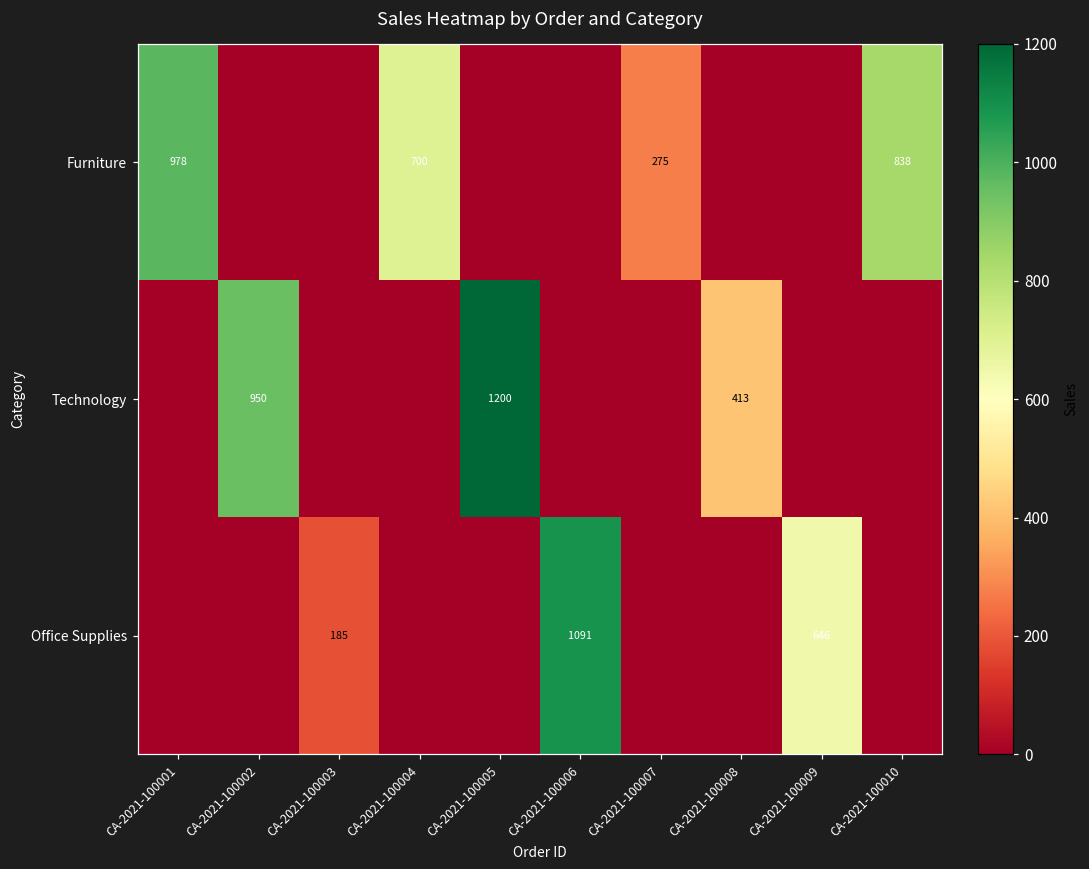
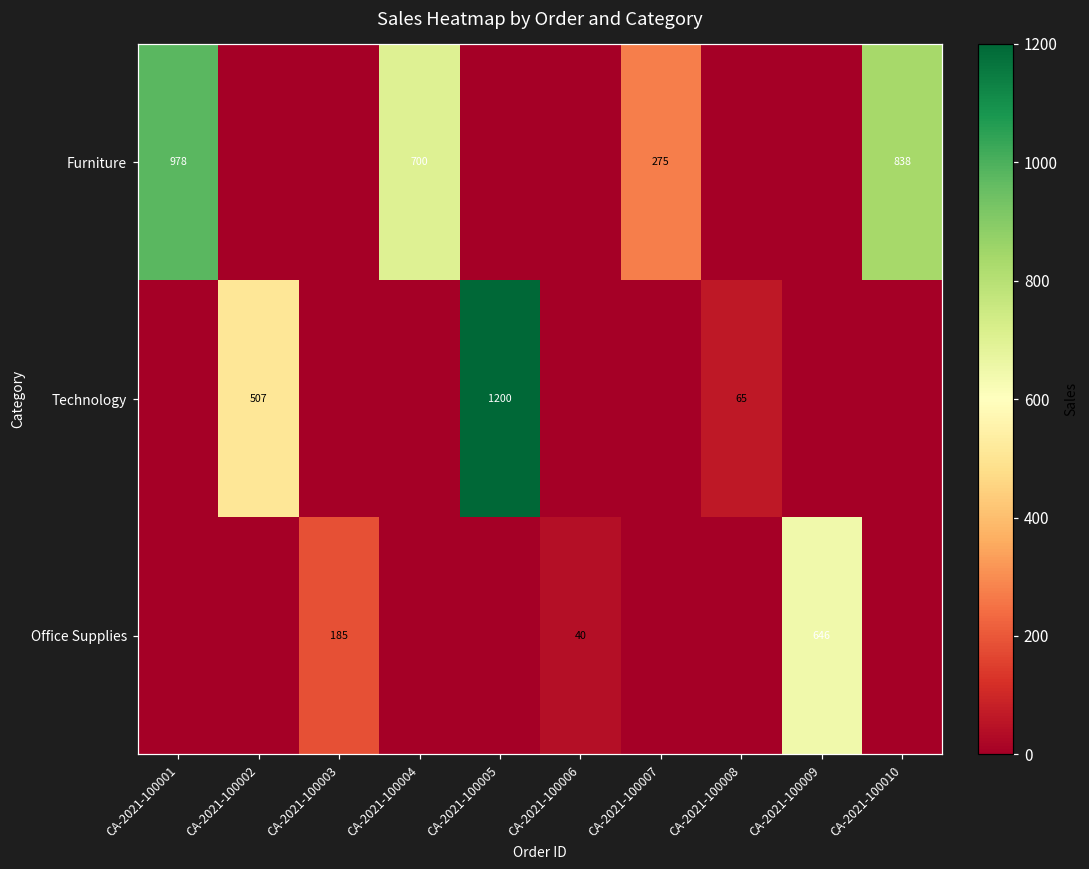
  {
    "Furniture": {
      "CA-2021-100001": 978,
      "CA-2021-100004": 700,
      "CA-2021-100007": 275,
      "CA-2021-100010": 838
    },
    "Technology": {
-     "CA-2021-100002": 950,
+     "CA-2021-100002": 507,
      "CA-2021-100005": 1200,
-     "CA-2021-100008": 413
+     "CA-2021-100008": 65
    },
    "Office Supplies": {
      "CA-2021-100003": 185,
-     "CA-2021-100006": 1091,
+     "CA-2021-100006": 40,
      "CA-2021-100009": 646
    }
  }
